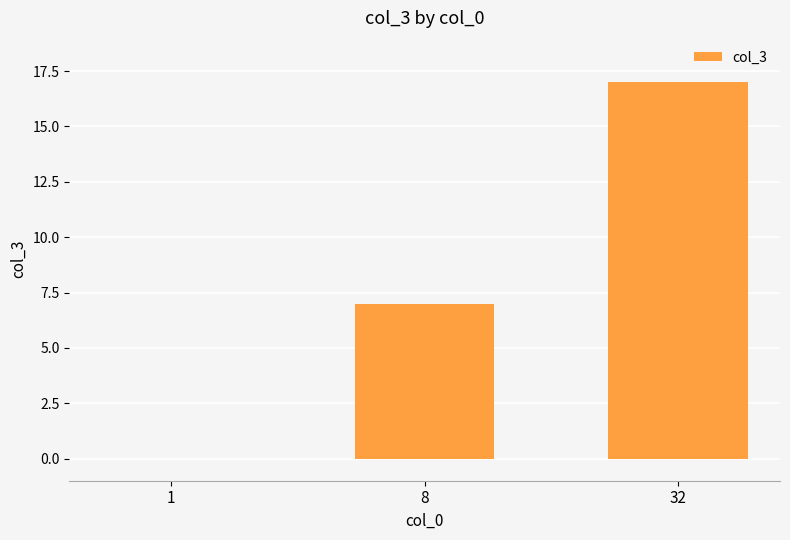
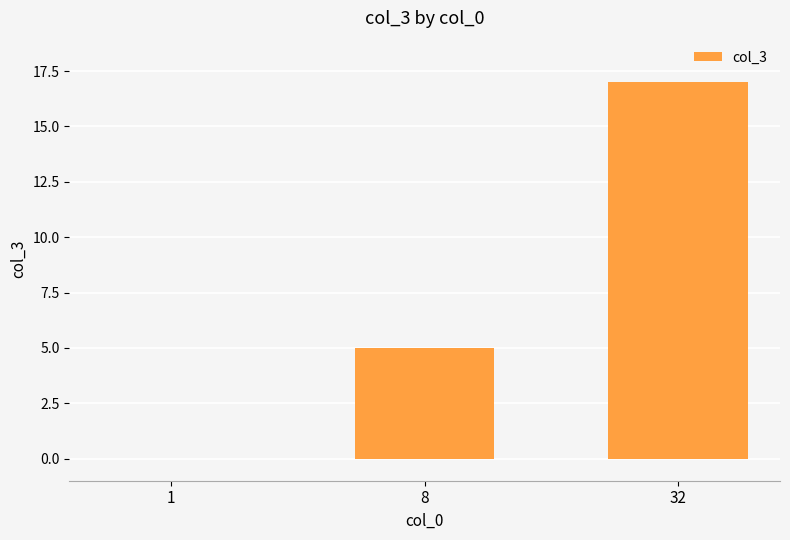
  {
    "1": 0,
-   "8": 7,
+   "8": 5,
    "32": 17
  }
